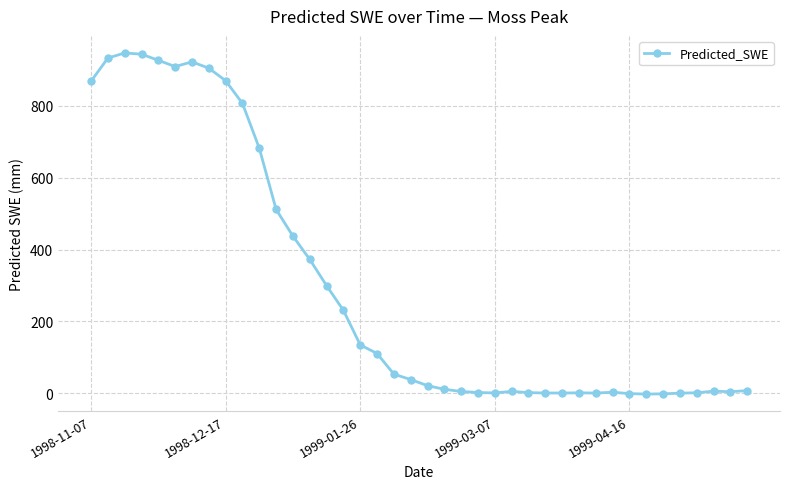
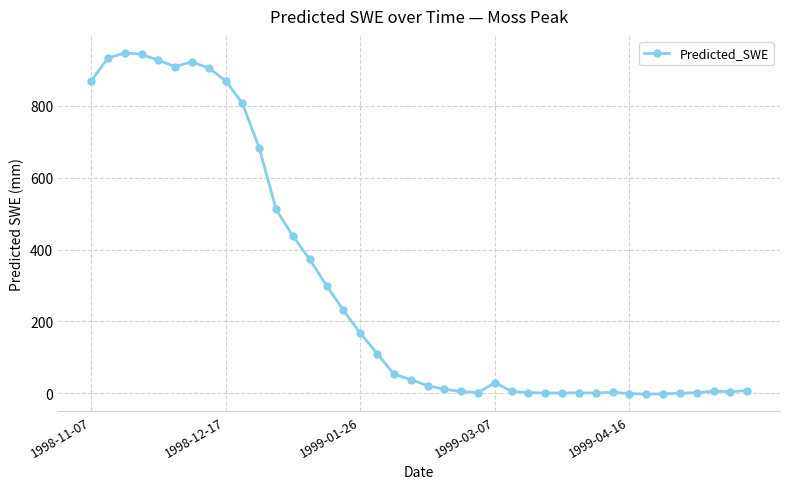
  {
    "1998-11-07": 870,
    "1998-12-17": 870,
-   "1999-01-26": 130,
-   "1999-03-07": 0,
+   "1999-01-26": 170,
+   "1999-03-07": 30,
    "1999-04-16": 0
  }
